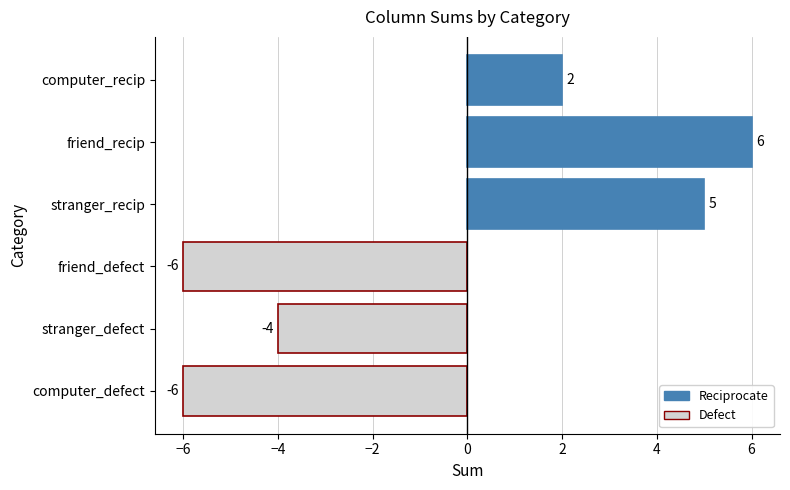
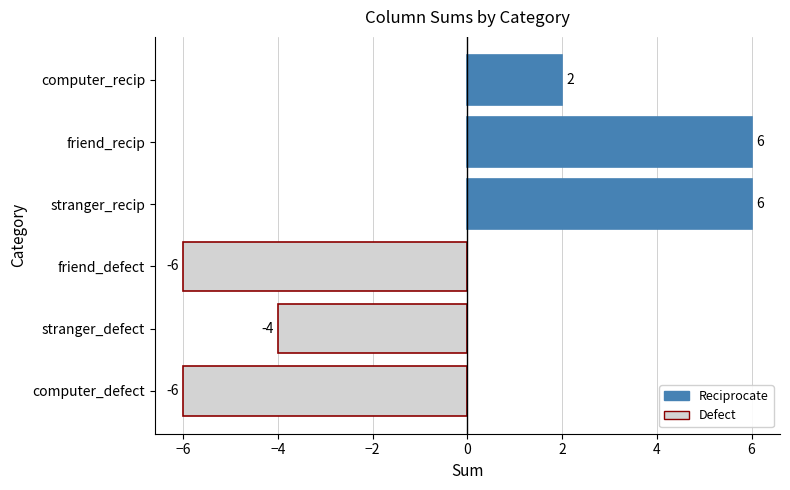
  {
    "computer_recip": 2,
    "friend_recip": 6,
-   "stranger_recip": 5,
+   "stranger_recip": 6,
    "friend_defect": -6,
    "stranger_defect": -4,
    "computer_defect": -6
  }
